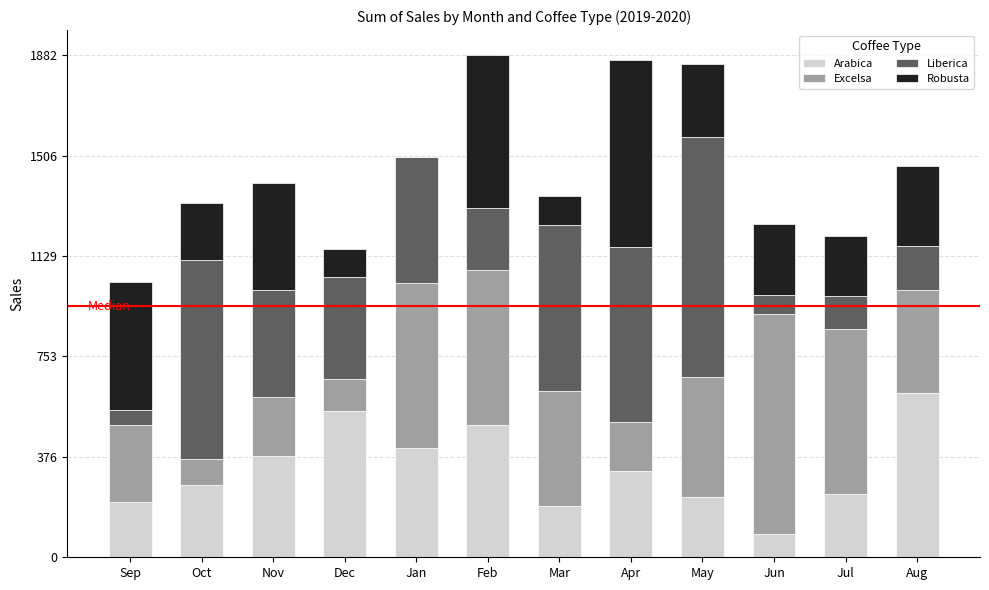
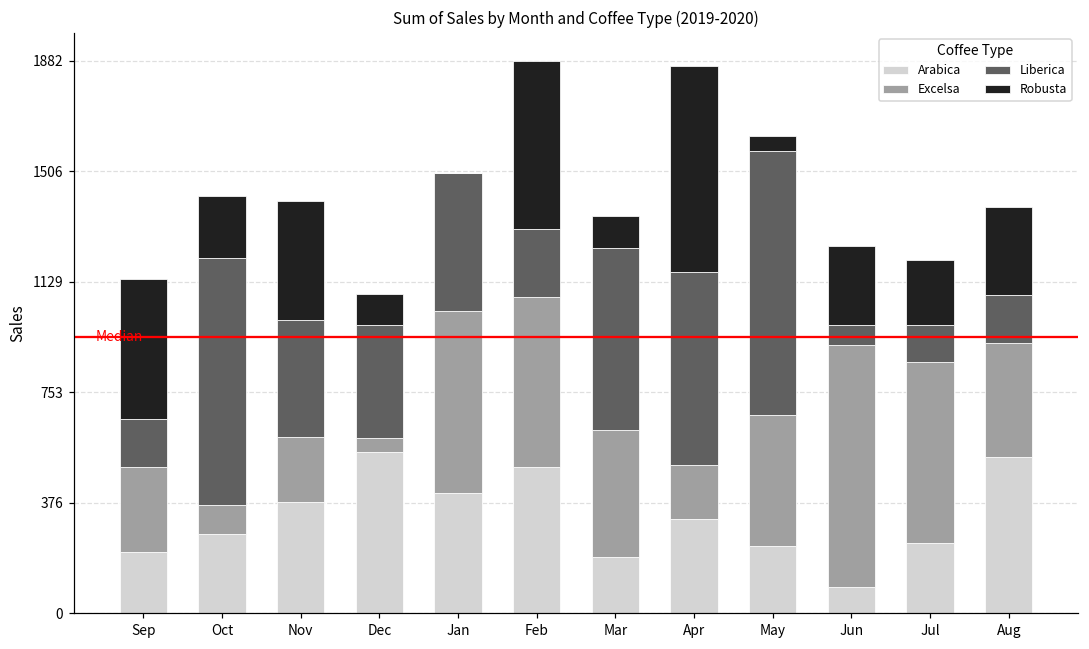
  {
    "Arabica": {
      "Sep": 210,
      "Oct": 270,
      "Nov": 380,
      "Dec": 550,
      "Jan": 410,
      "Feb": 500,
      "Mar": 190,
      "Apr": 320,
      "May": 230,
      "Jun": 90,
      "Jul": 240,
-     "Aug": 610
+     "Aug": 530
    },
    "Excelsa": {
      "Sep": 290,
      "Oct": 100,
      "Nov": 220,
-     "Dec": 120,
+     "Dec": 50,
      "Jan": 620,
      "Feb": 580,
      "Mar": 430,
      "Apr": 180,
      "May": 450,
      "Jun": 830,
      "Jul": 620,
      "Aug": 390
    },
    "Liberica": {
-     "Sep": 60,
-     "Oct": 750,
+     "Sep": 160,
+     "Oct": 840,
      "Nov": 400,
      "Dec": 380,
      "Jan": 470,
      "Feb": 230,
      "Mar": 620,
      "Apr": 660,
      "May": 900,
      "Jun": 70,
      "Jul": 120,
      "Aug": 160
    },
    "Robusta": {
      "Sep": 480,
      "Oct": 210,
      "Nov": 400,
      "Dec": 110,
      "Jan": 0,
      "Feb": 570,
      "Mar": 110,
      "Apr": 700,
-     "May": 270,
+     "May": 50,
      "Jun": 270,
      "Jul": 220,
      "Aug": 300
    }
  }
